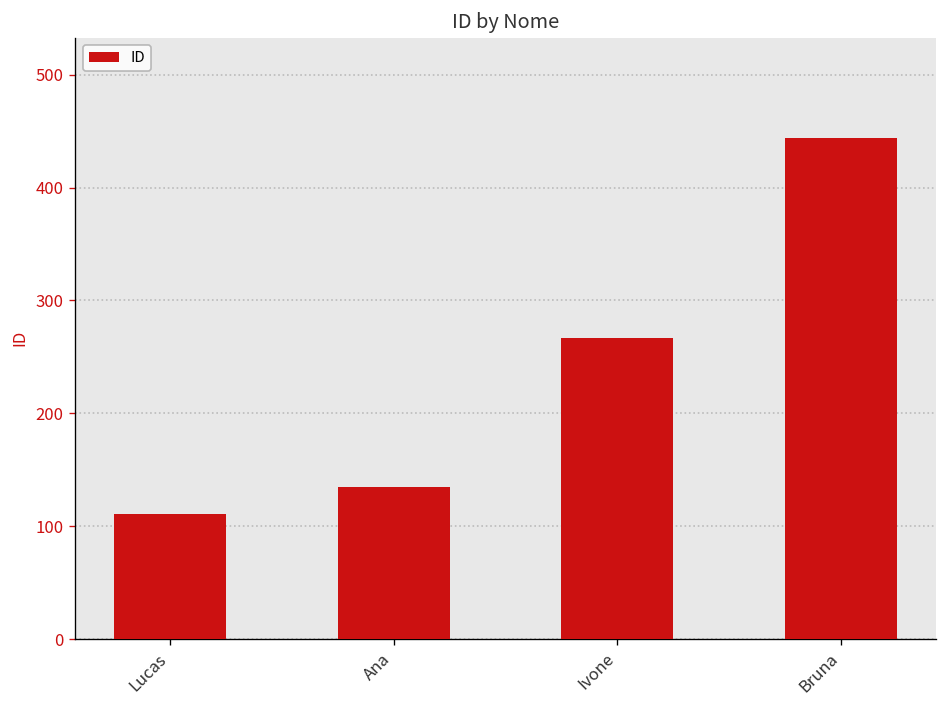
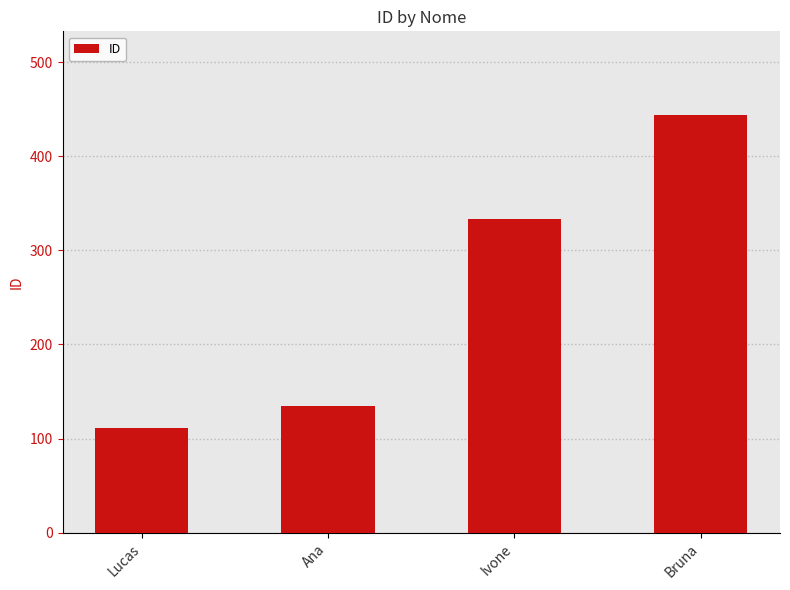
  {
    "Lucas": 110,
    "Ana": 130,
-   "Ivone": 270,
+   "Ivone": 330,
    "Bruna": 440
  }
